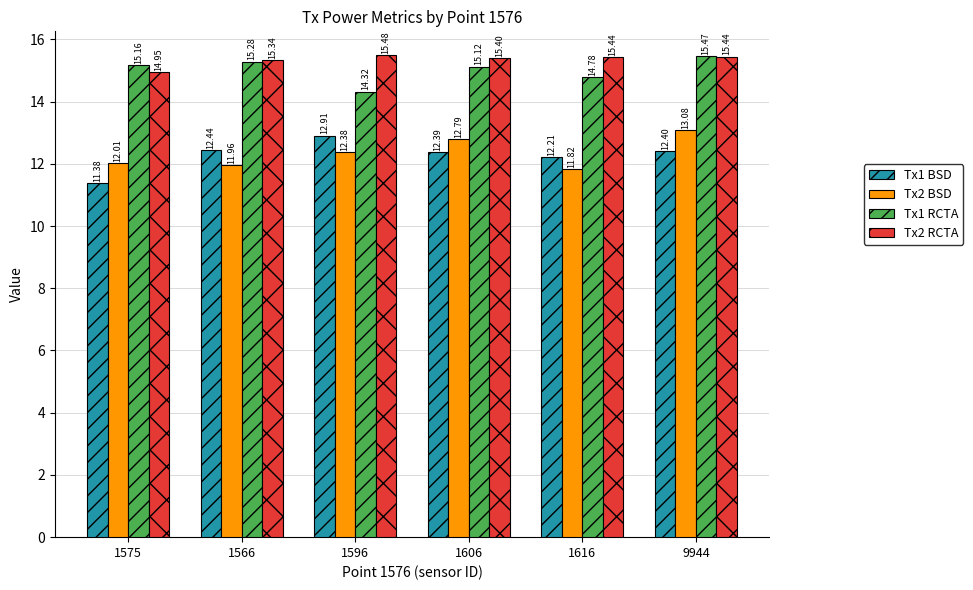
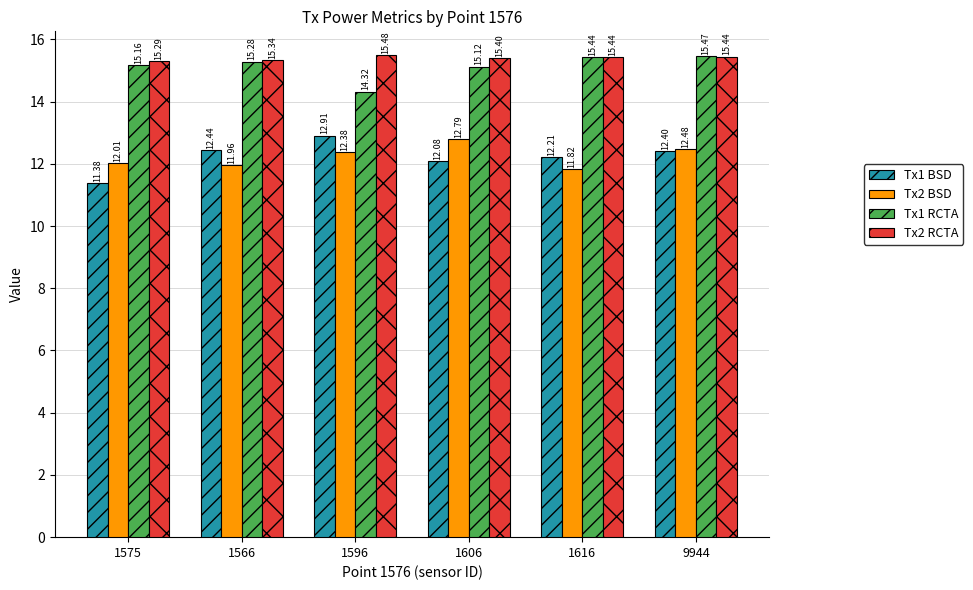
  {
    "Tx1 BSD": {
      "1575": 11.38,
      "1566": 12.44,
      "1596": 12.91,
-     "1606": 12.39,
+     "1606": 12.08,
      "1616": 12.21,
      "9944": 12.40
    },
    "Tx2 BSD": {
      "1575": 12.01,
      "1566": 11.96,
      "1596": 12.38,
      "1606": 12.79,
      "1616": 11.82,
-     "9944": 13.08
+     "9944": 12.48
    },
    "Tx1 RCTA": {
      "1575": 15.16,
      "1566": 15.28,
      "1596": 14.32,
      "1606": 15.12,
-     "1616": 14.78,
+     "1616": 15.44,
      "9944": 15.47
    },
    "Tx2 RCTA": {
-     "1575": 14.95,
+     "1575": 15.29,
      "1566": 15.34,
      "1596": 15.48,
      "1606": 15.40,
      "1616": 15.44,
      "9944": 15.44
    }
  }
